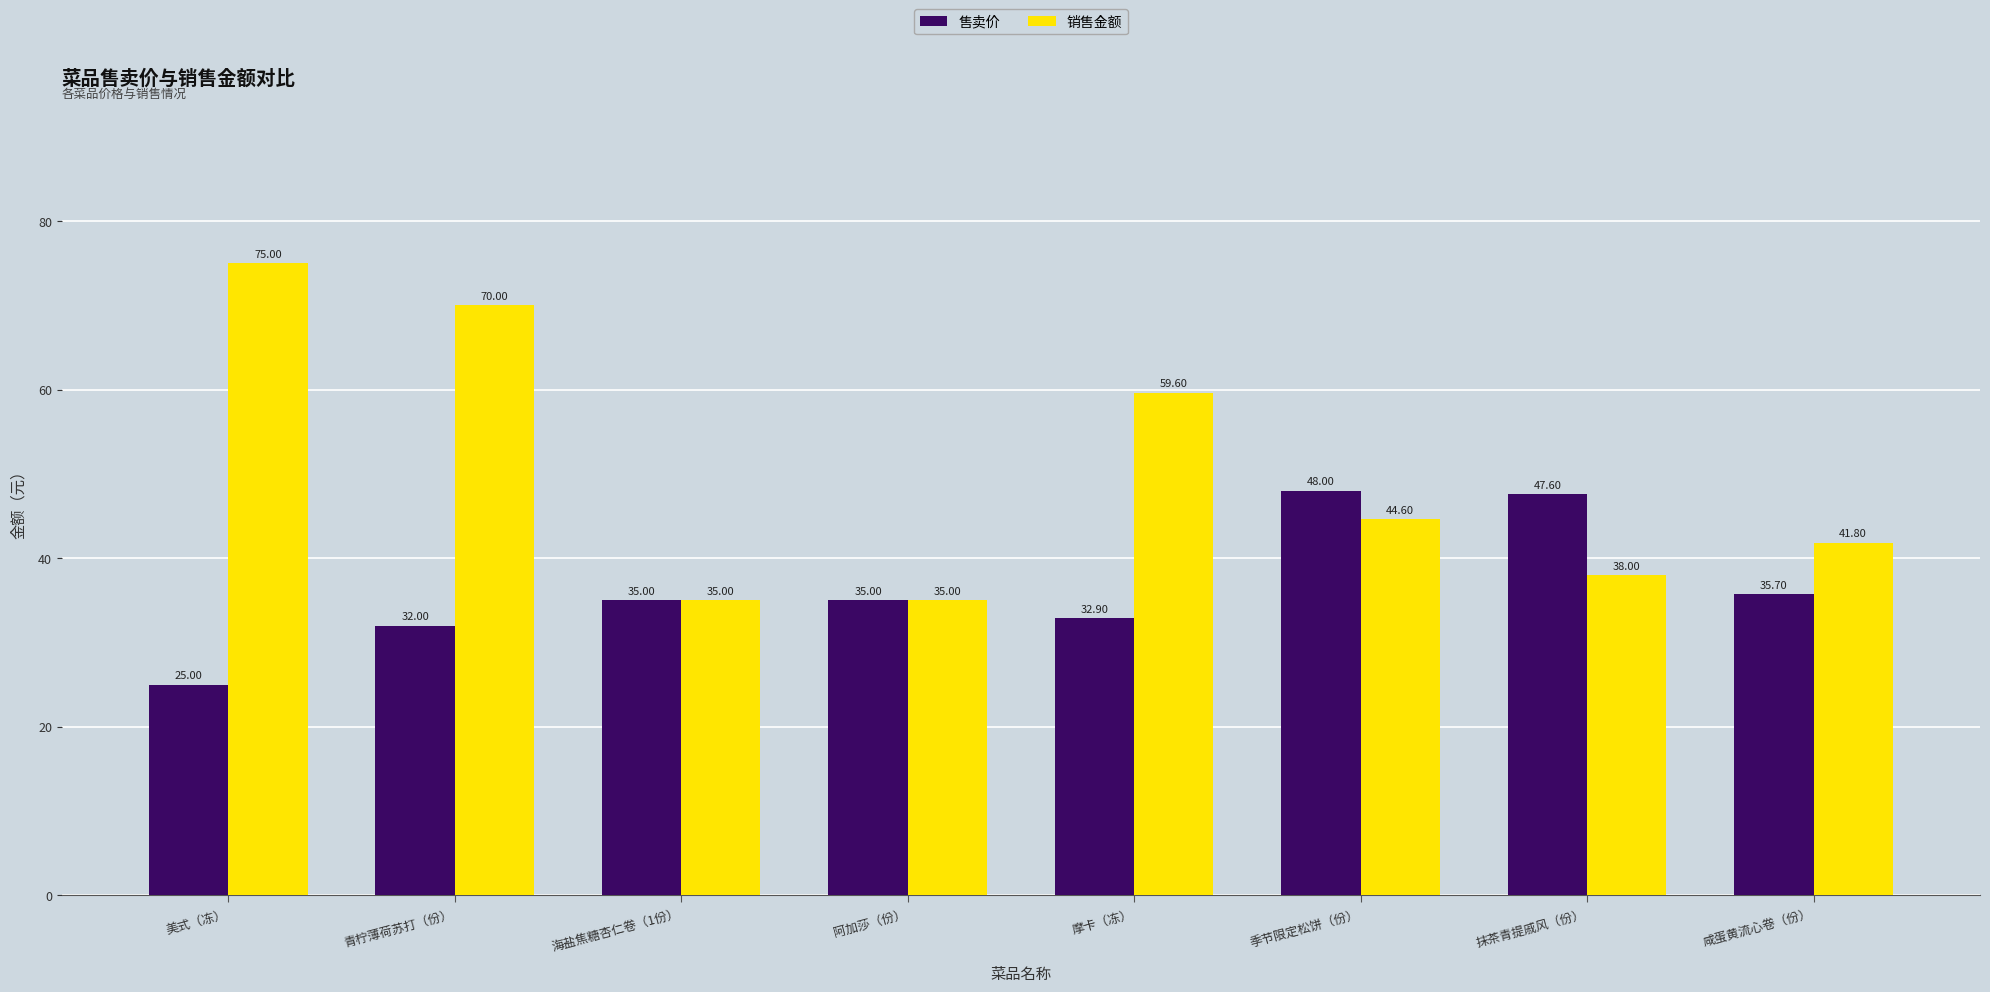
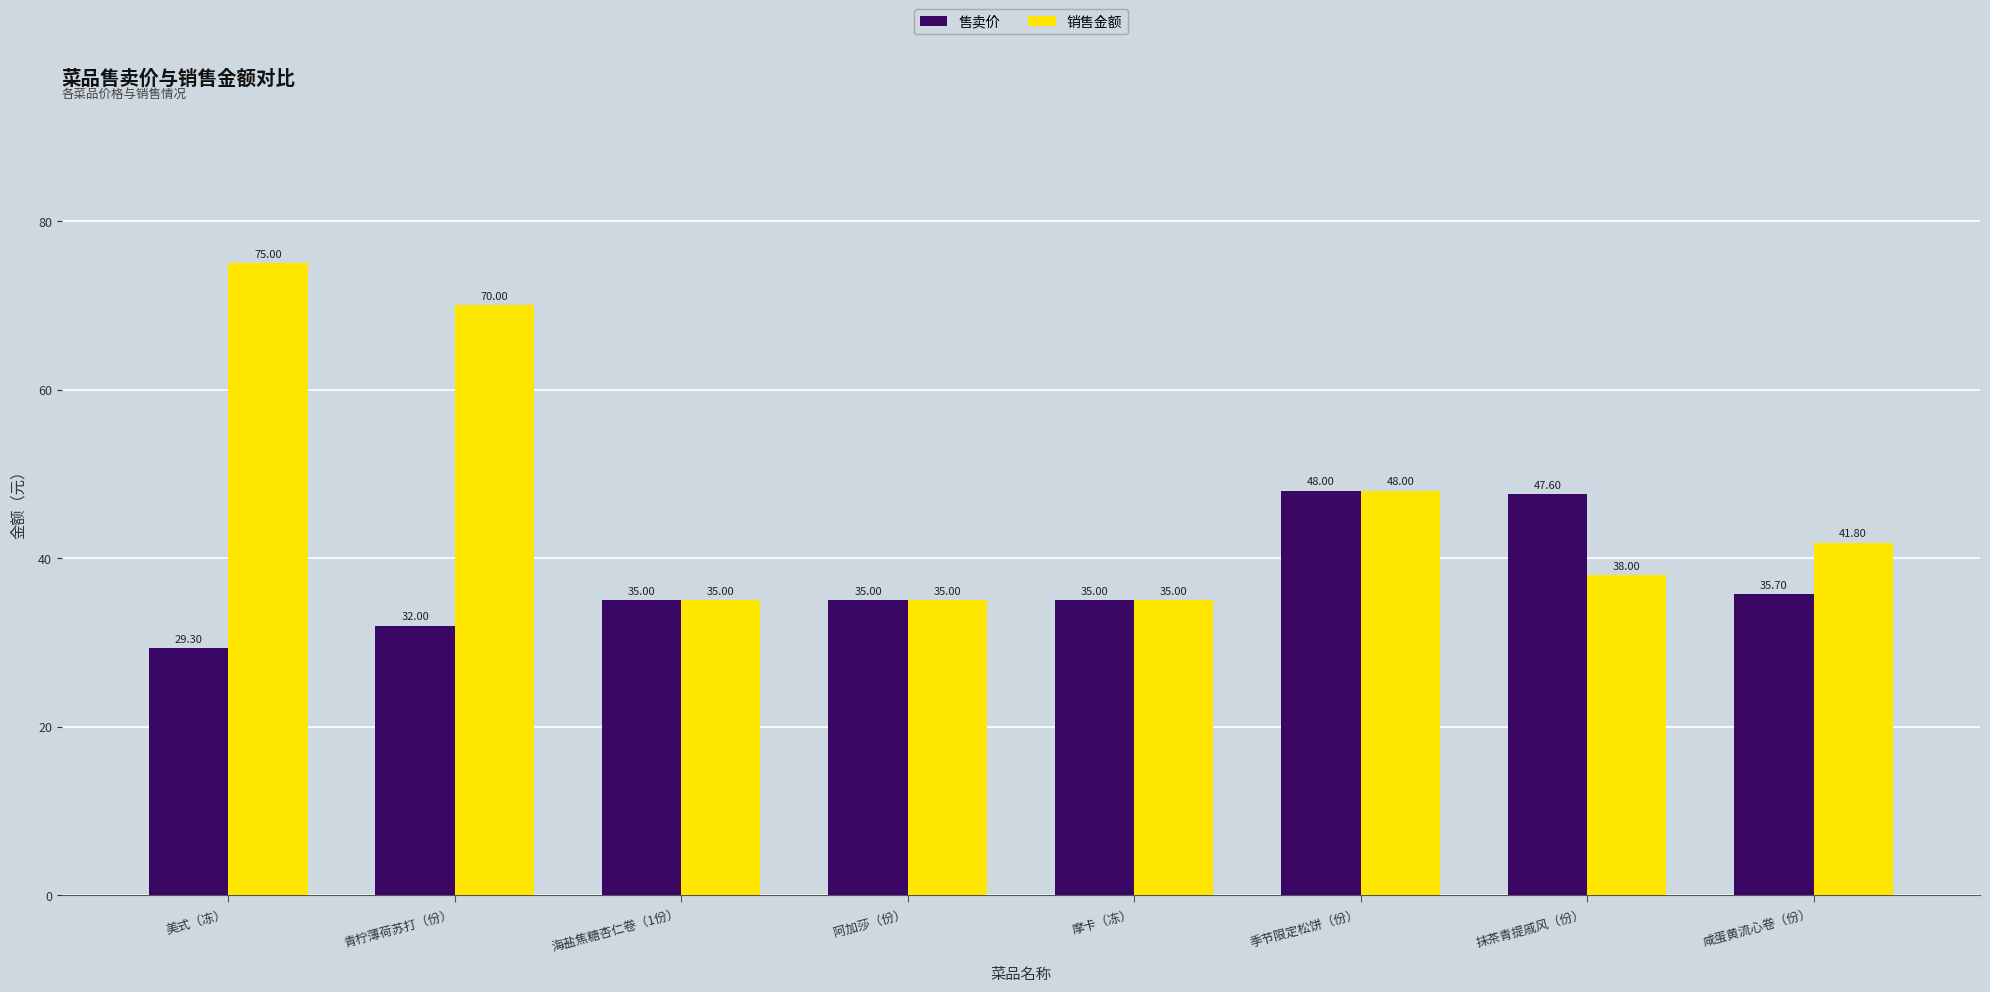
  {
    "售卖价": {
-     "美式（冻）": 25.00,
+     "美式（冻）": 29.30,
      "青柠薄荷苏打（份）": 32.00,
      "海盐焦糖杏仁卷（1份）": 35.00,
      "阿加莎（份）": 35.00,
-     "摩卡（冻）": 32.90,
+     "摩卡（冻）": 35.00,
      "季节限定松饼（份）": 48.00,
      "抹茶青提戚风（份）": 47.60,
      "咸蛋黄流心卷（份）": 35.70
    },
    "销售金额": {
      "美式（冻）": 75.00,
      "青柠薄荷苏打（份）": 70.00,
      "海盐焦糖杏仁卷（1份）": 35.00,
      "阿加莎（份）": 35.00,
-     "摩卡（冻）": 59.60,
-     "季节限定松饼（份）": 44.60,
+     "摩卡（冻）": 35.00,
+     "季节限定松饼（份）": 48.00,
      "抹茶青提戚风（份）": 38.00,
      "咸蛋黄流心卷（份）": 41.80
    }
  }
